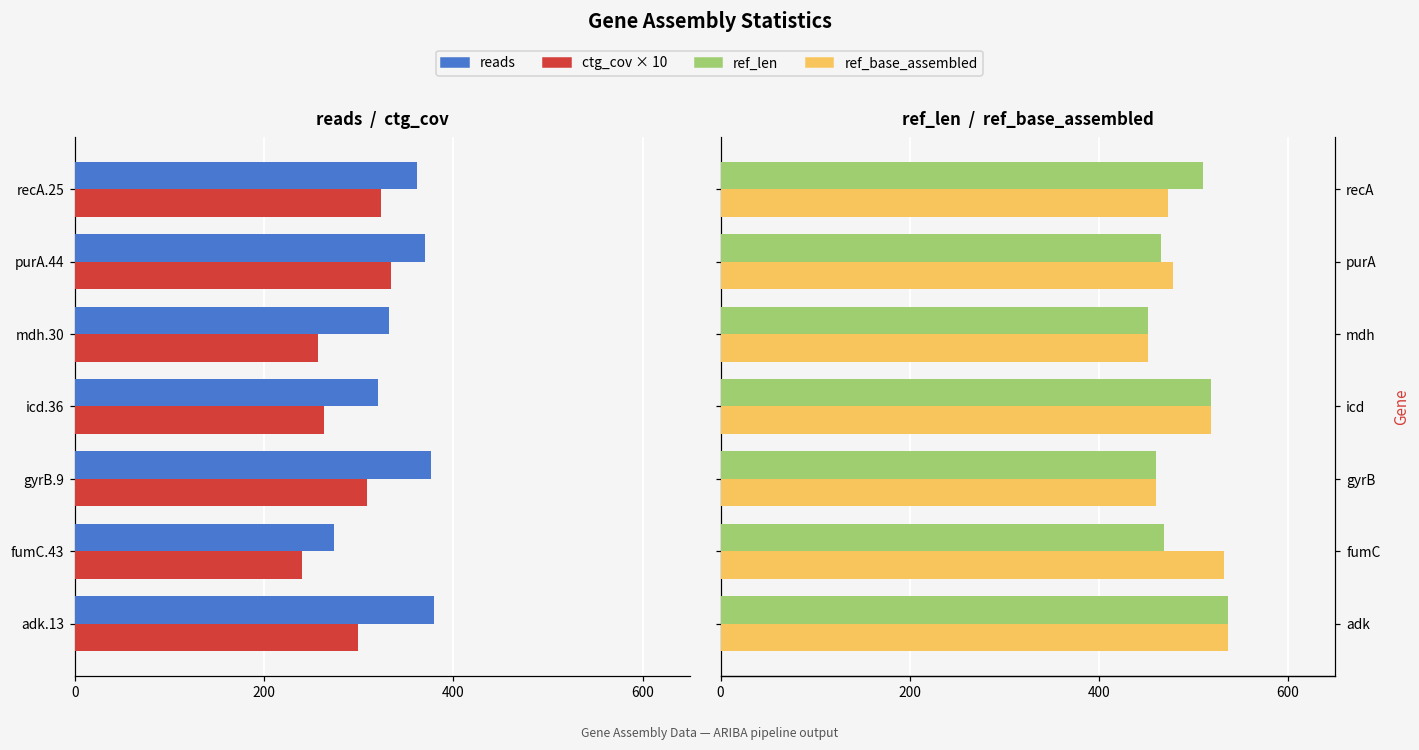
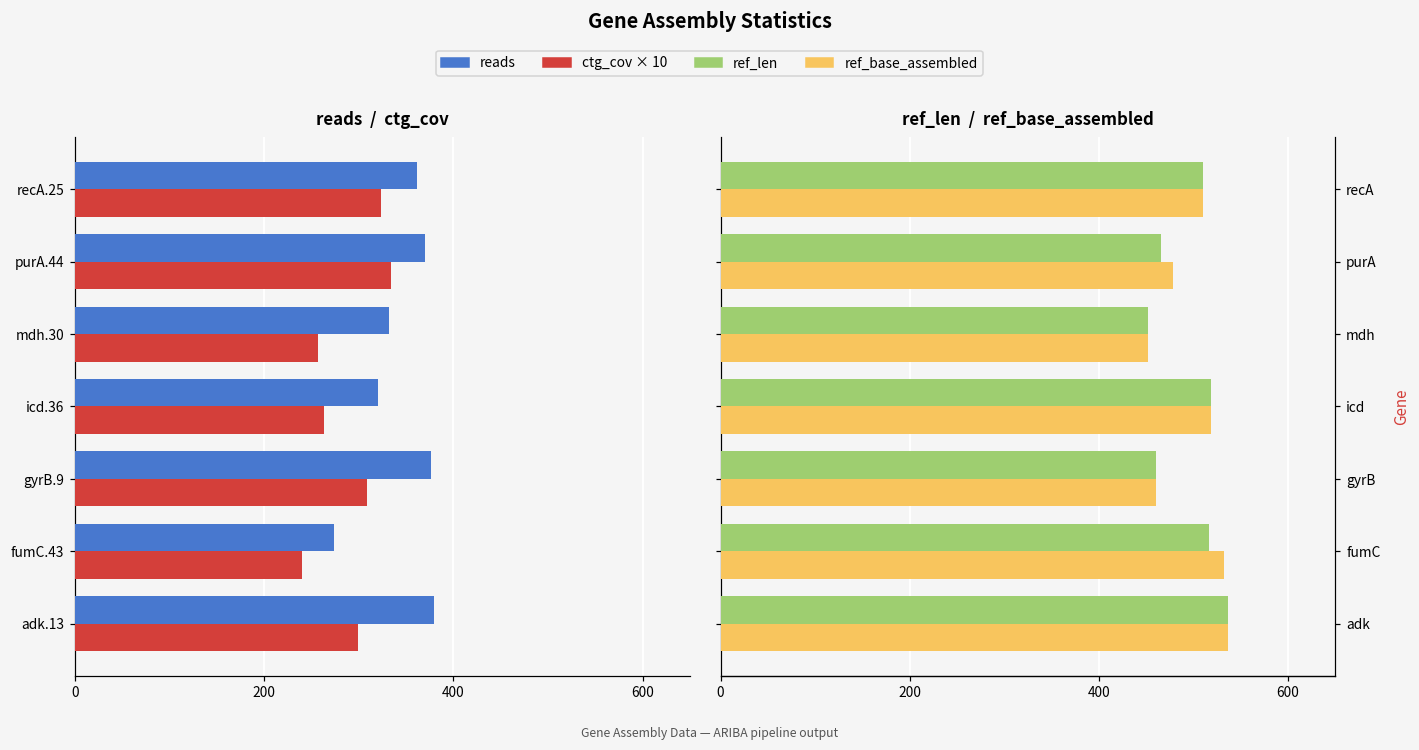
  {
    "ref_len / ref_base_assembled": {
      "ref_len": {
        "recA": 510,
        "purA": 470,
        "mdh": 450,
        "icd": 520,
        "gyrB": 460,
-       "fumC": 470,
+       "fumC": 520,
        "adk": 540
      },
      "ref_base_assembled": {
-       "recA": 470,
+       "recA": 510,
        "purA": 480,
        "mdh": 450,
        "icd": 520,
        "gyrB": 460,
        "fumC": 530,
        "adk": 540
      }
    }
  }
